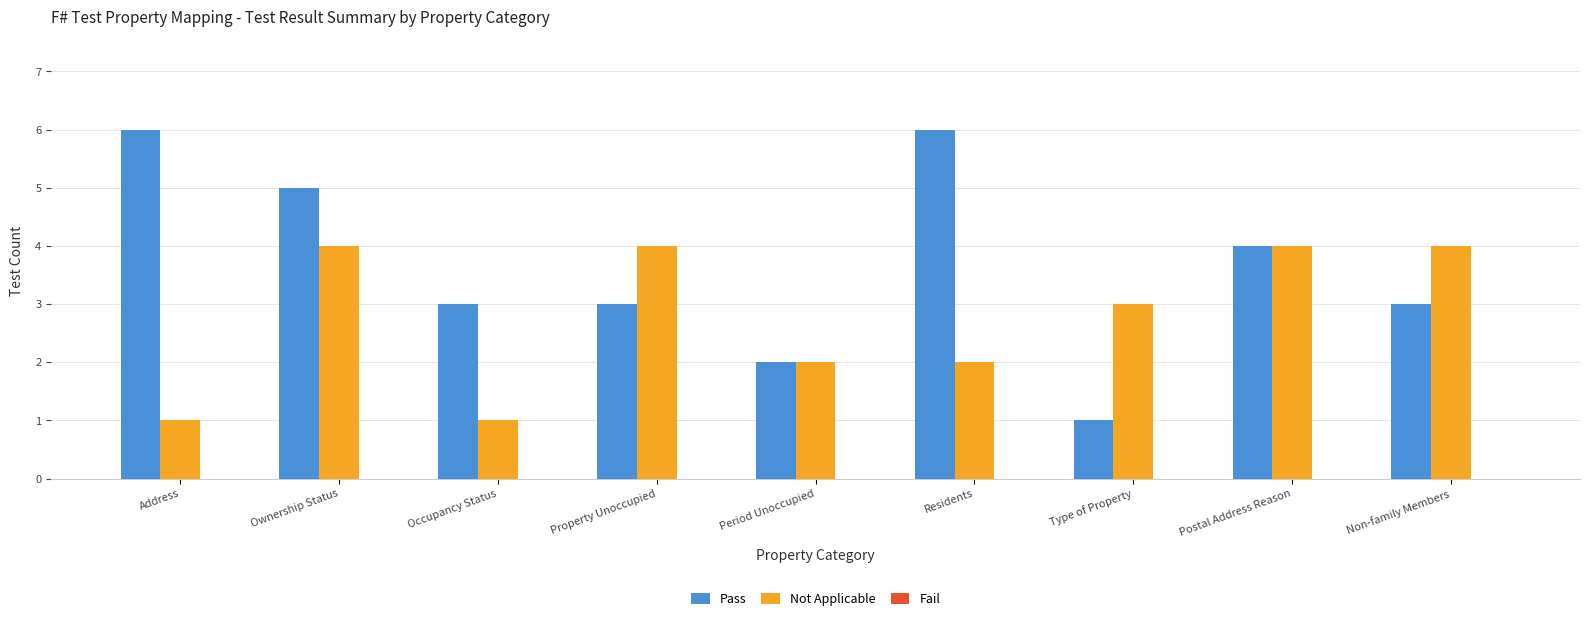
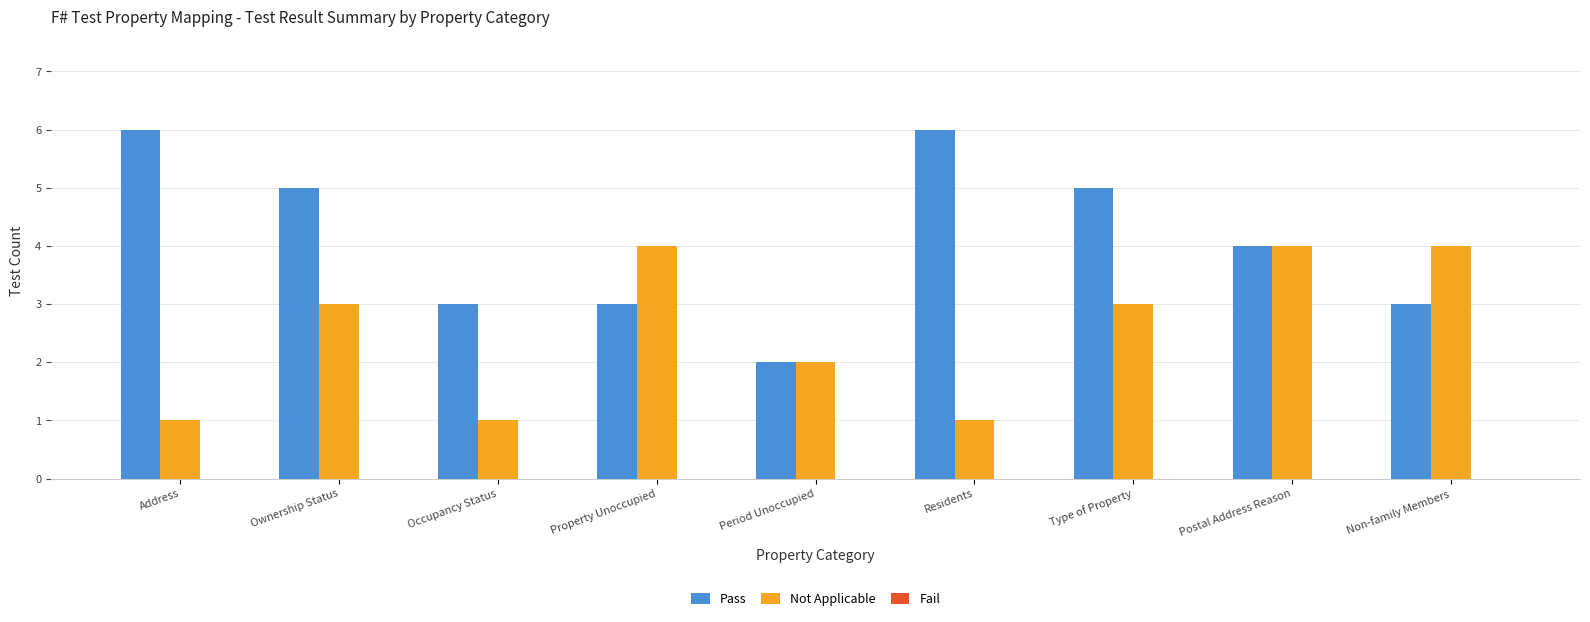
  {
    "Pass": {
      "Address": 6,
      "Ownership Status": 5,
      "Occupancy Status": 3,
      "Property Unoccupied": 3,
      "Period Unoccupied": 2,
      "Residents": 6,
-     "Type of Property": 1,
+     "Type of Property": 5,
      "Postal Address Reason": 4,
      "Non-family Members": 3
    },
    "Not Applicable": {
      "Address": 1,
-     "Ownership Status": 4,
+     "Ownership Status": 3,
      "Occupancy Status": 1,
      "Property Unoccupied": 4,
      "Period Unoccupied": 2,
-     "Residents": 2,
+     "Residents": 1,
      "Type of Property": 3,
      "Postal Address Reason": 4,
      "Non-family Members": 4
    },
    "Fail": {
      "Address": 0,
      "Ownership Status": 0,
      "Occupancy Status": 0,
      "Property Unoccupied": 0,
      "Period Unoccupied": 0,
      "Residents": 0,
      "Type of Property": 0,
      "Postal Address Reason": 0,
      "Non-family Members": 0
    }
  }
